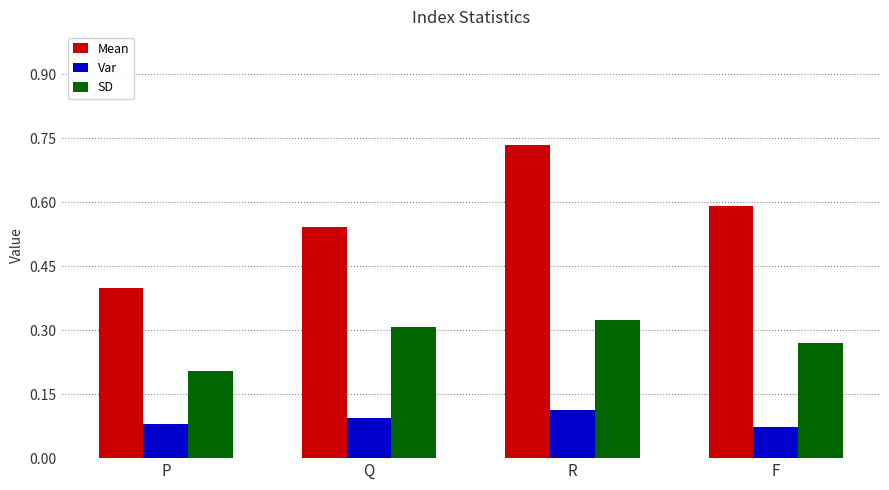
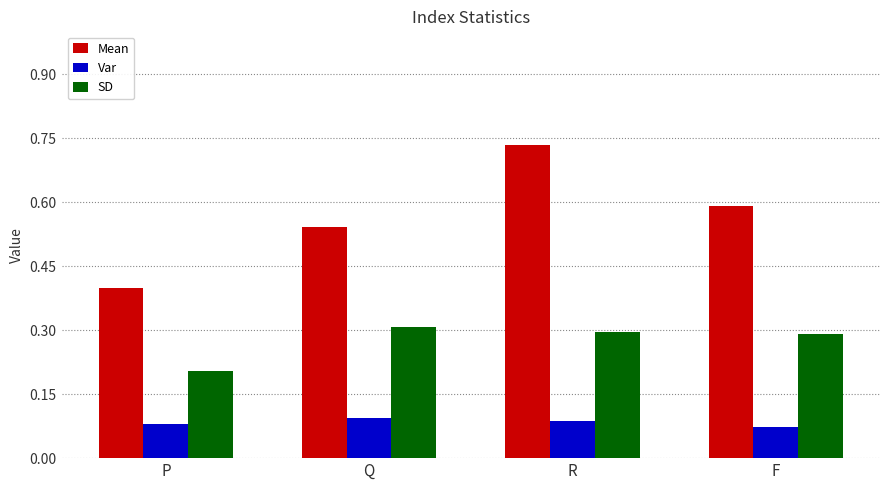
  {
    "Mean": {
      "P": 0.40,
      "Q": 0.54,
      "R": 0.73,
      "F": 0.59
    },
    "Var": {
      "P": 0.08,
      "Q": 0.09,
-     "R": 0.11,
+     "R": 0.09,
      "F": 0.07
    },
    "SD": {
      "P": 0.20,
      "Q": 0.31,
-     "R": 0.32,
-     "F": 0.27
+     "R": 0.30,
+     "F": 0.29
    }
  }
